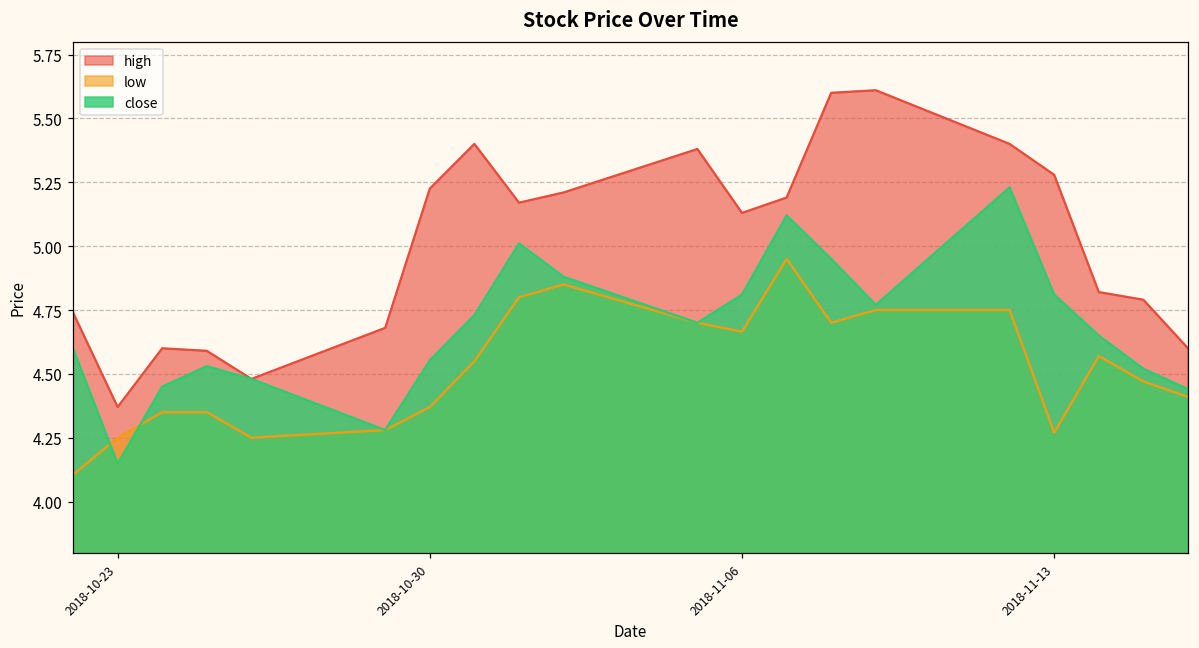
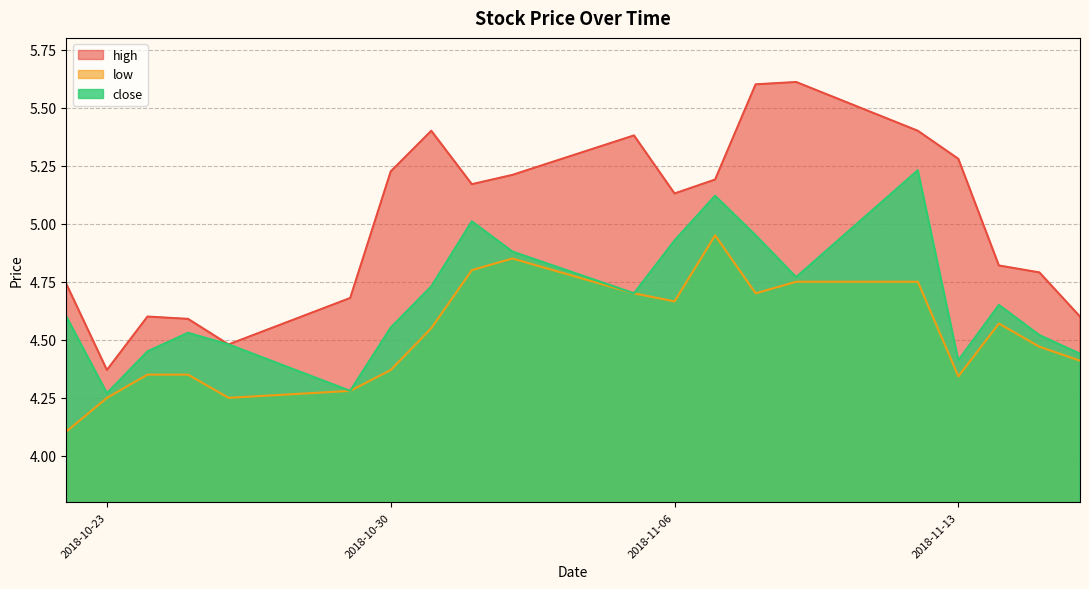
  {
    "high": {
      "2018-10-23": 4.37,
      "2018-10-30": 5.23,
      "2018-11-06": 5.13,
      "2018-11-13": 5.28
    },
    "low": {
      "2018-10-23": 4.25,
      "2018-10-30": 4.37,
      "2018-11-06": 4.67,
-     "2018-11-13": 4.27
+     "2018-11-13": 4.34
    },
    "close": {
-     "2018-10-23": 4.15,
+     "2018-10-23": 4.27,
      "2018-10-30": 4.55,
-     "2018-11-06": 4.81,
-     "2018-11-13": 4.81
+     "2018-11-06": 4.93,
+     "2018-11-13": 4.41
    }
  }
